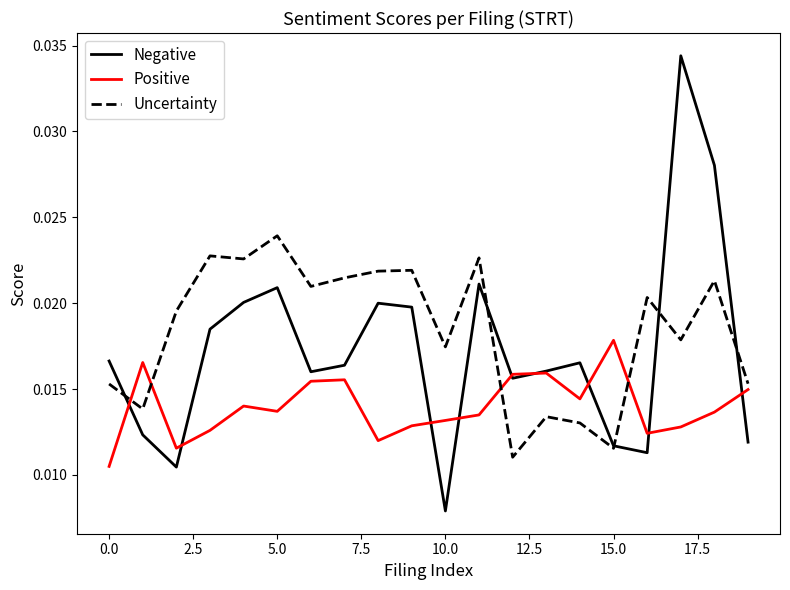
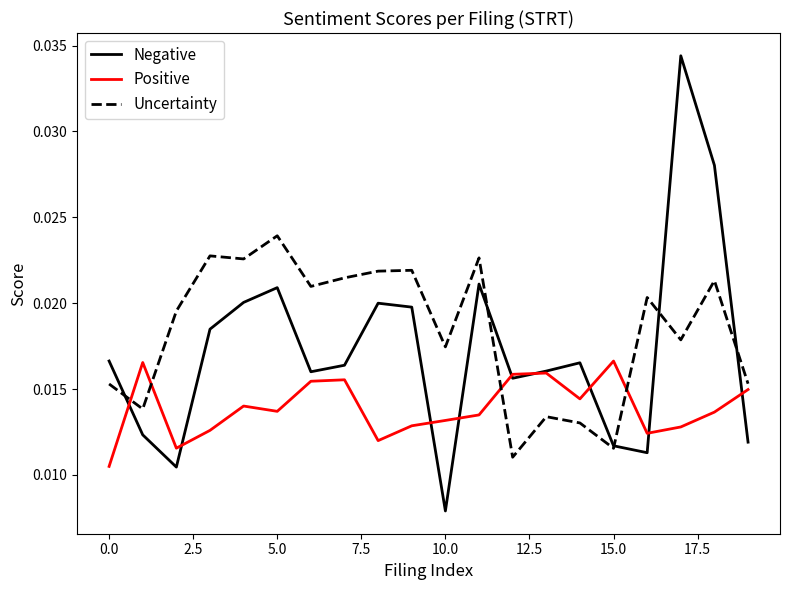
  {
    "Positive": {
      "0.0": 0.0105,
      "5.0": 0.0137,
      "10.0": 0.0132,
-     "15.0": 0.0178
+     "15.0": 0.0166
    }
  }
